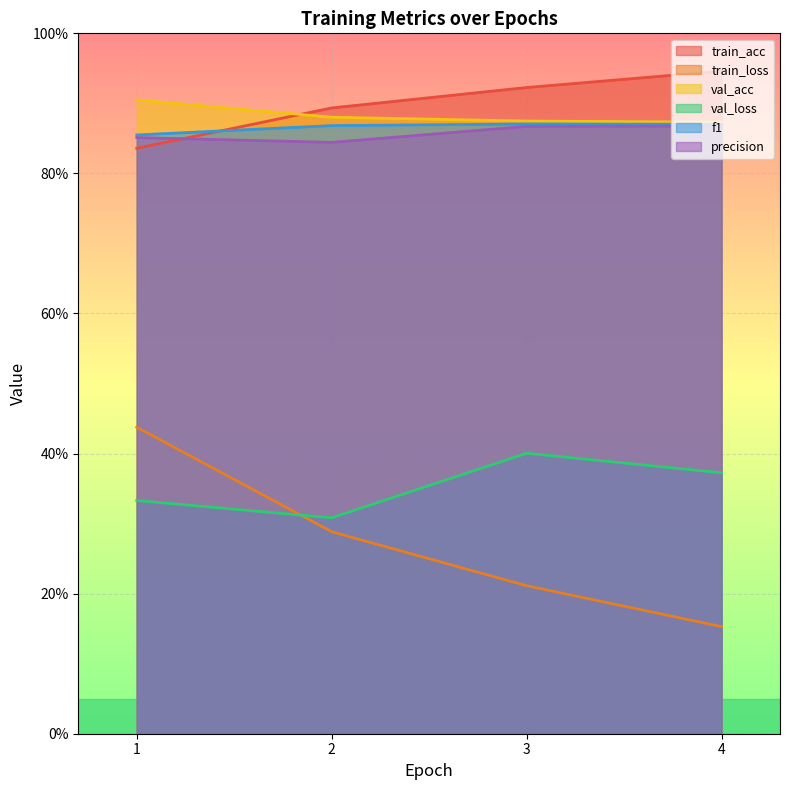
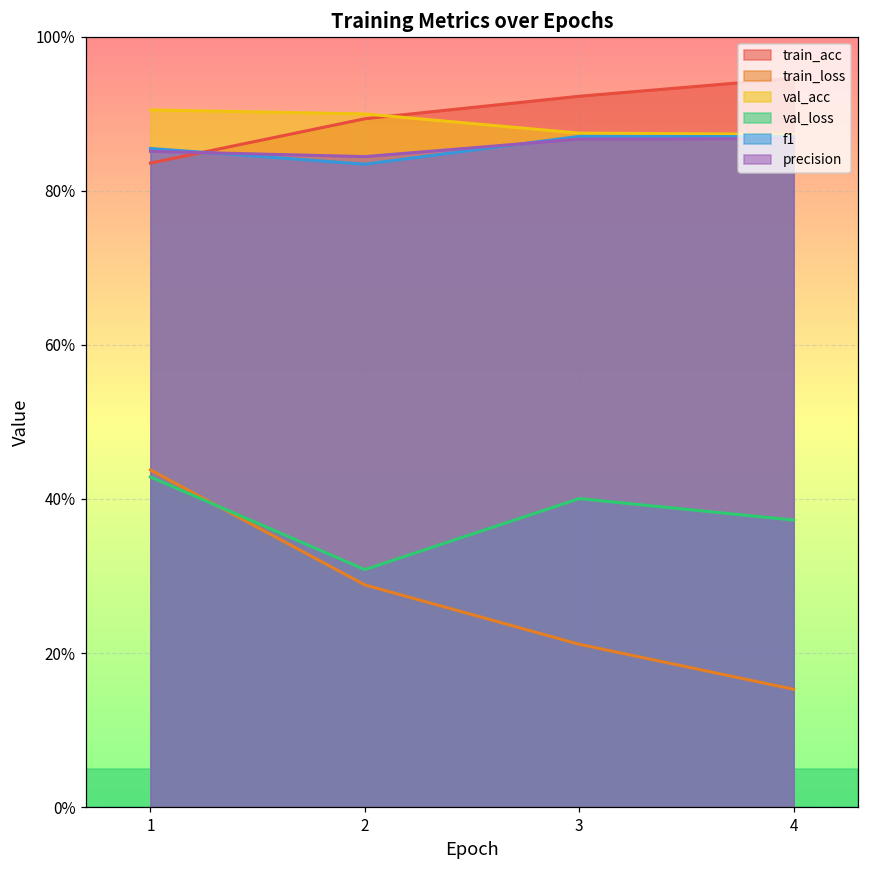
  {
    "val_acc": {
      "1": "90%",
-     "2": "88%",
+     "2": "90%",
      "3": "87%"
    },
    "val_loss": {
-     "1": "33%",
+     "1": "43%",
      "2": "31%",
      "3": "40%",
      "4": "37%"
    },
    "f1": {
      "1": "85%",
-     "2": "87%"
+     "2": "83%"
    },
    "precision": {
      "1": "85%",
      "2": "84%"
    }
  }
